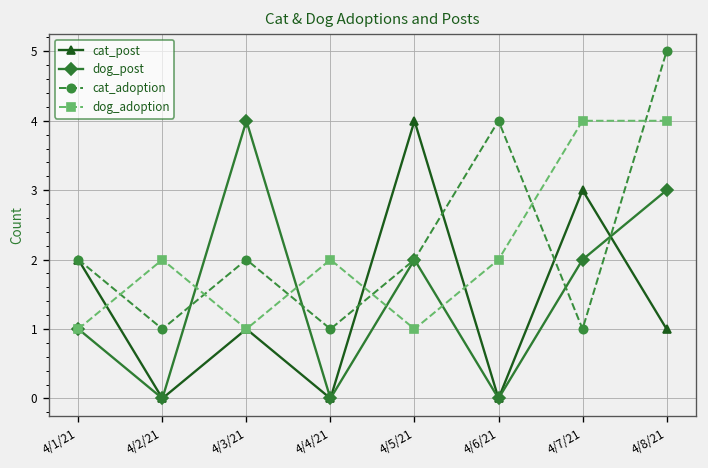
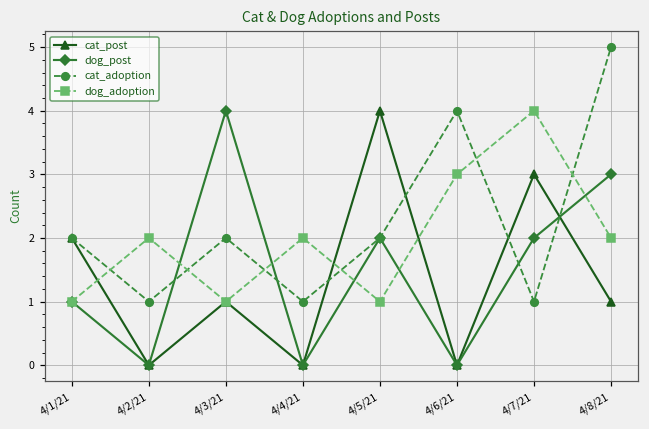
  {
    "dog_adoption": {
      "4/2/21": 2,
      "4/4/21": 2,
      "4/5/21": 1,
-     "4/6/21": 2,
+     "4/6/21": 3,
      "4/7/21": 4,
-     "4/8/21": 4
+     "4/8/21": 2
    }
  }
